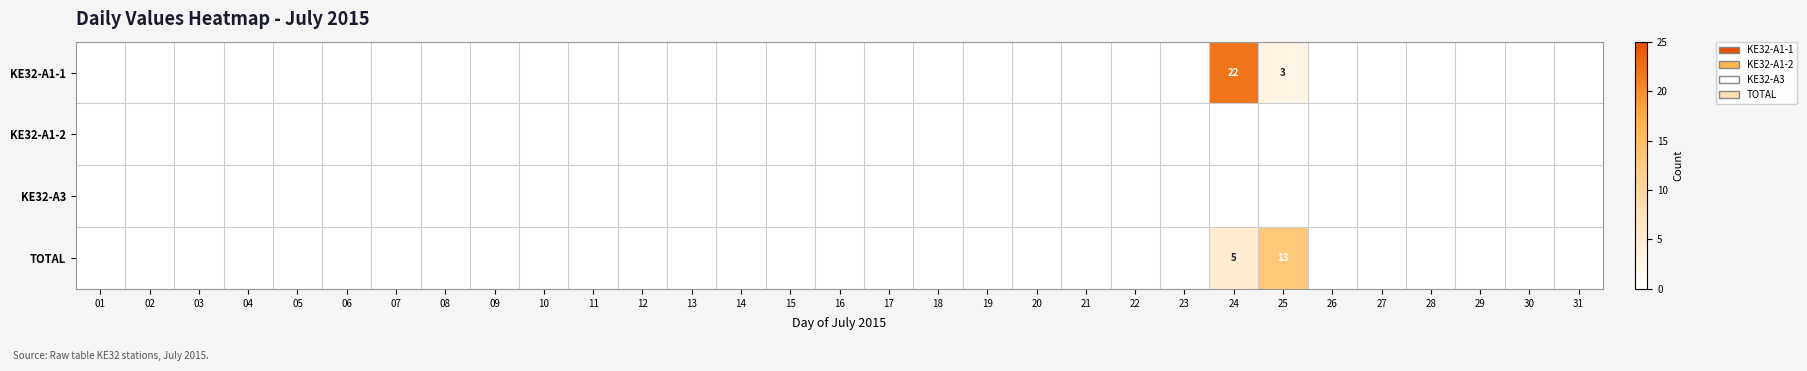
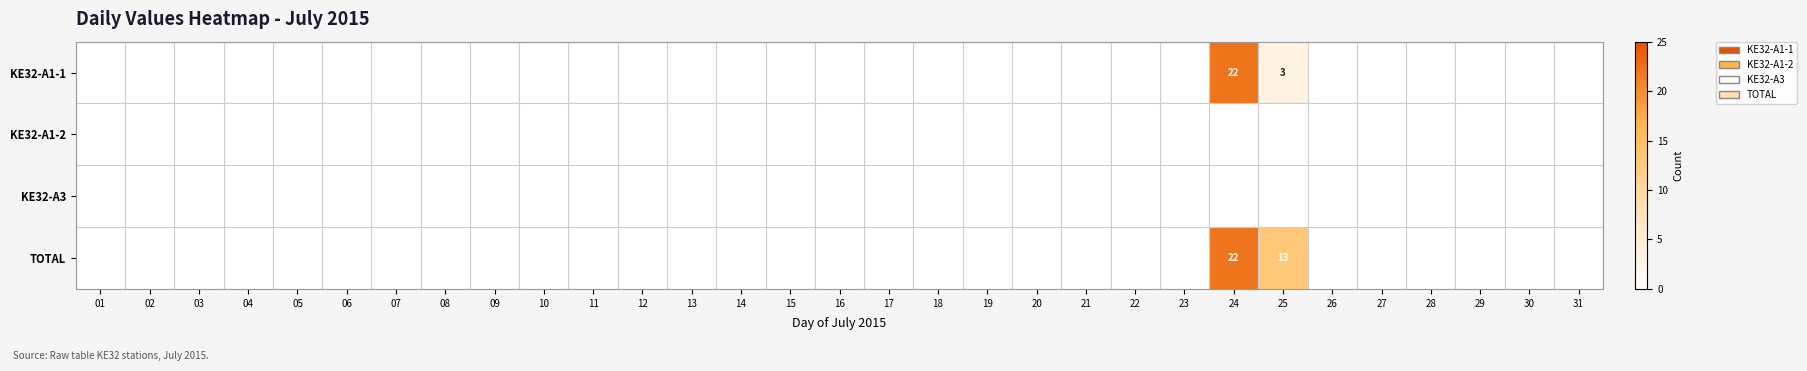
  {
    "KE32-A1-1": {
      "24": 22,
      "25": 3
    },
    "TOTAL": {
-     "24": 5,
+     "24": 22,
      "25": 13
    }
  }
